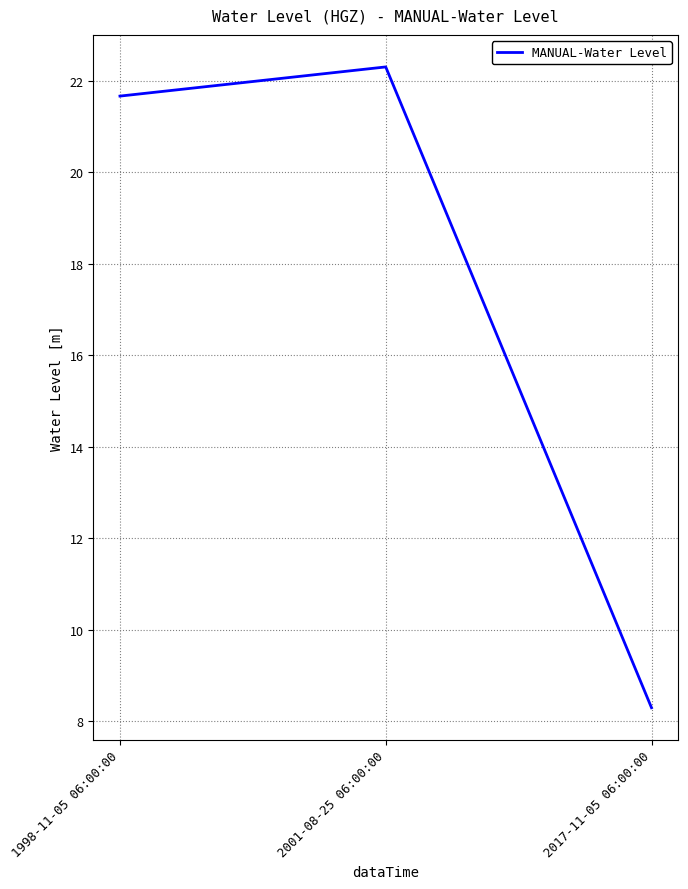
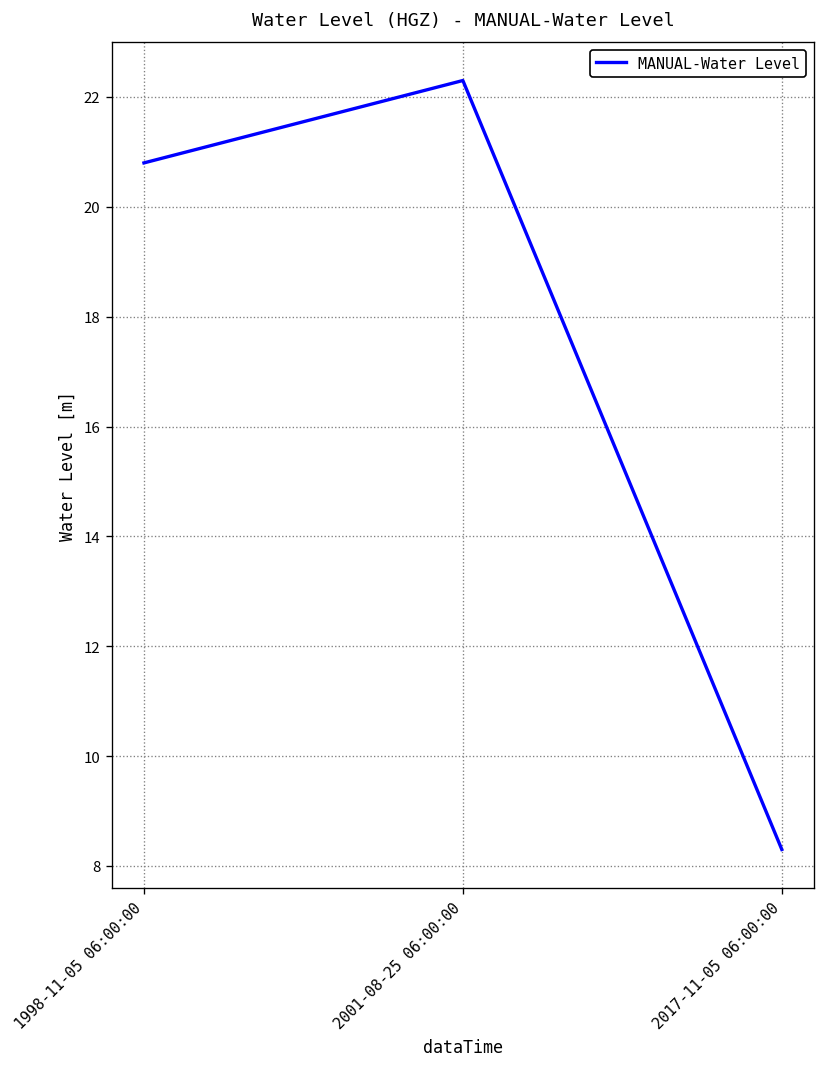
  {
-   "1998-11-05 06:00:00": 21.7,
+   "1998-11-05 06:00:00": 20.8,
    "2001-08-25 06:00:00": 22.3,
    "2017-11-05 06:00:00": 8.3
  }
